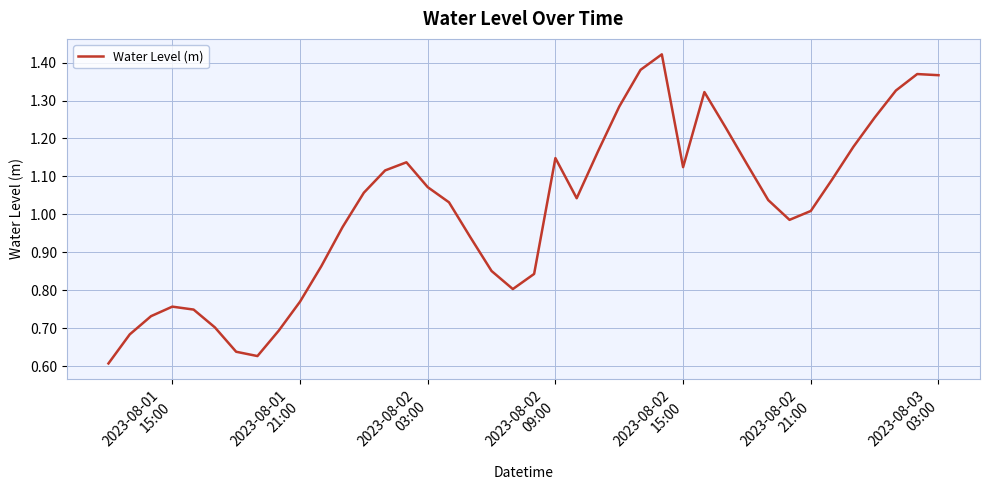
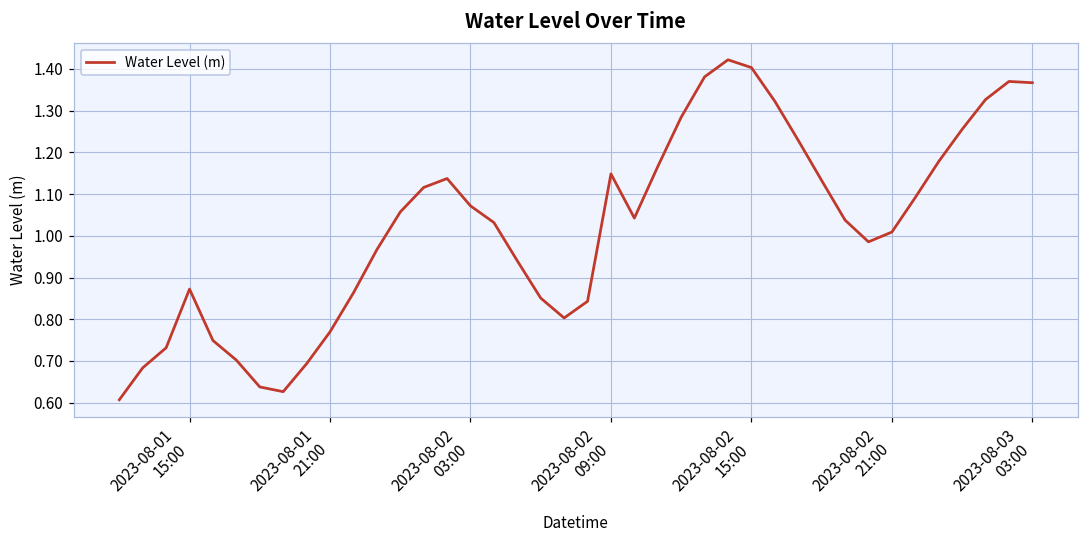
  {
-   "2023-08-01 15:00": 0.76,
+   "2023-08-01 15:00": 0.87,
    "2023-08-01 21:00": 0.77,
    "2023-08-02 03:00": 1.07,
    "2023-08-02 09:00": 1.15,
-   "2023-08-02 15:00": 1.12,
+   "2023-08-02 15:00": 1.40,
    "2023-08-02 21:00": 1.01,
    "2023-08-03 03:00": 1.37
  }
